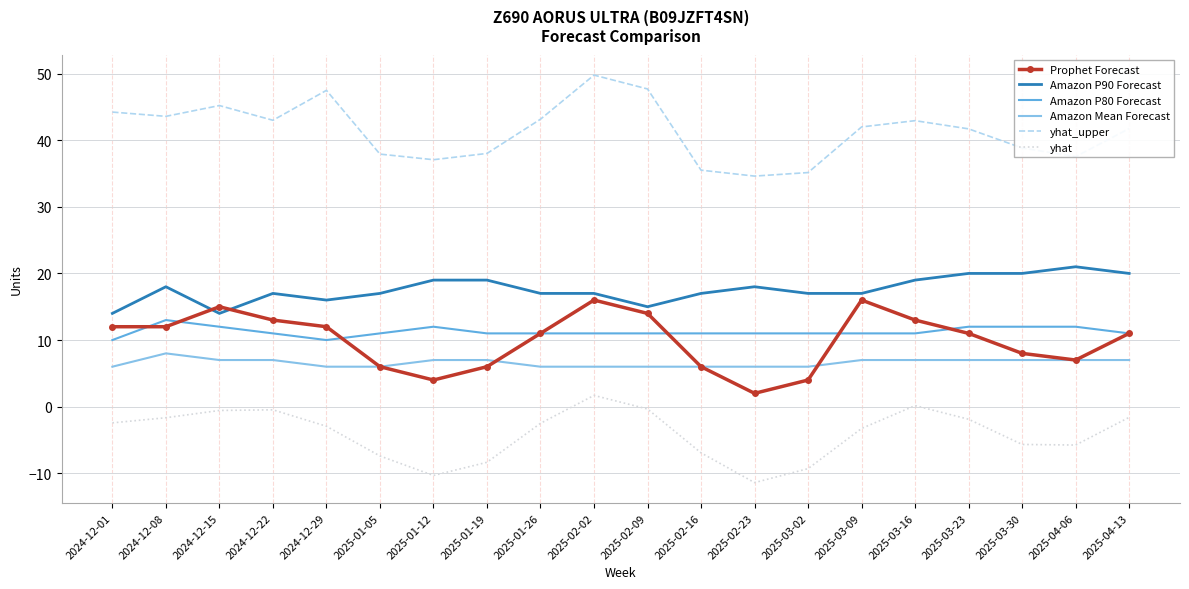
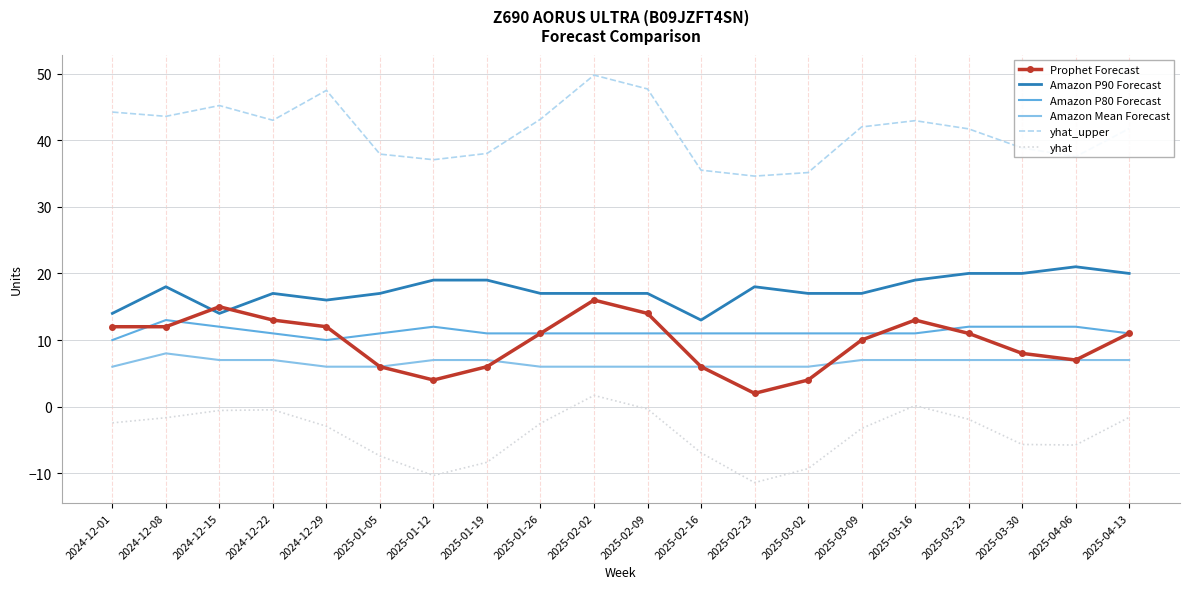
  {
    "Prophet Forecast": {
      "2024-12-01": 12,
      "2024-12-08": 12,
      "2024-12-15": 15,
      "2024-12-22": 13,
      "2024-12-29": 12,
      "2025-01-12": 4,
      "2025-01-19": 6,
      "2025-02-02": 16,
      "2025-02-09": 14,
      "2025-02-23": 2,
      "2025-03-02": 4,
-     "2025-03-09": 16,
+     "2025-03-09": 10,
      "2025-03-16": 13,
      "2025-03-23": 11,
      "2025-03-30": 8
    },
    "Amazon P90 Forecast": {
      "2024-12-01": 14,
      "2024-12-08": 18,
      "2024-12-15": 14,
      "2024-12-22": 17,
      "2024-12-29": 16,
      "2025-01-05": 17,
      "2025-01-12": 19,
      "2025-01-19": 19,
      "2025-01-26": 17,
      "2025-02-02": 17,
-     "2025-02-09": 15,
-     "2025-02-16": 17,
+     "2025-02-09": 17,
+     "2025-02-16": 13,
      "2025-02-23": 18,
      "2025-03-02": 17,
      "2025-03-09": 17,
      "2025-03-16": 19,
      "2025-03-23": 20,
      "2025-03-30": 20,
      "2025-04-06": 21,
      "2025-04-13": 20
    }
  }
